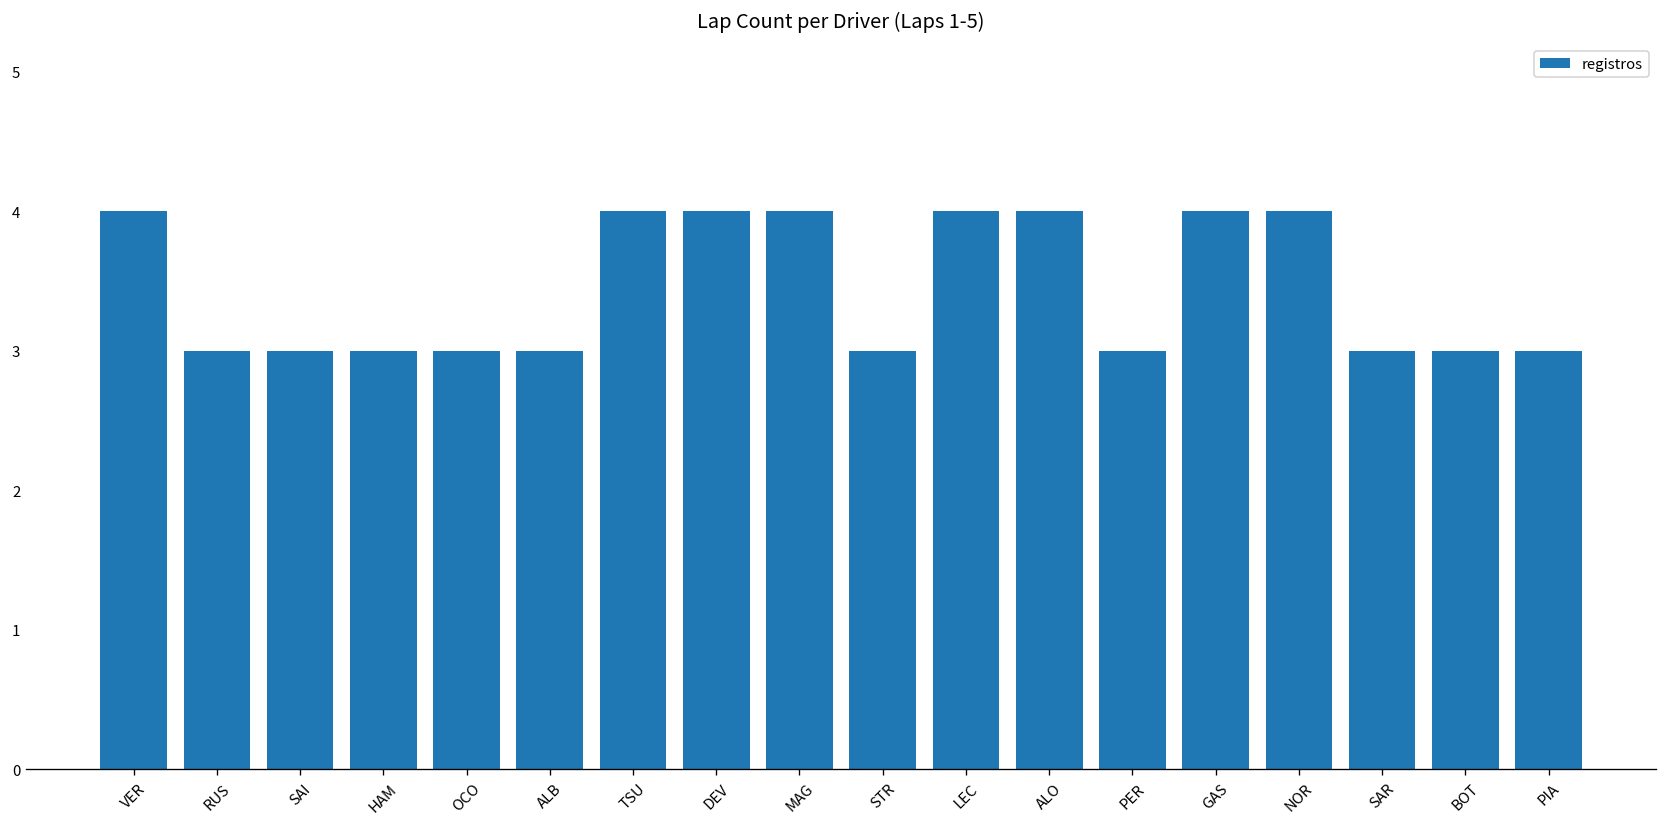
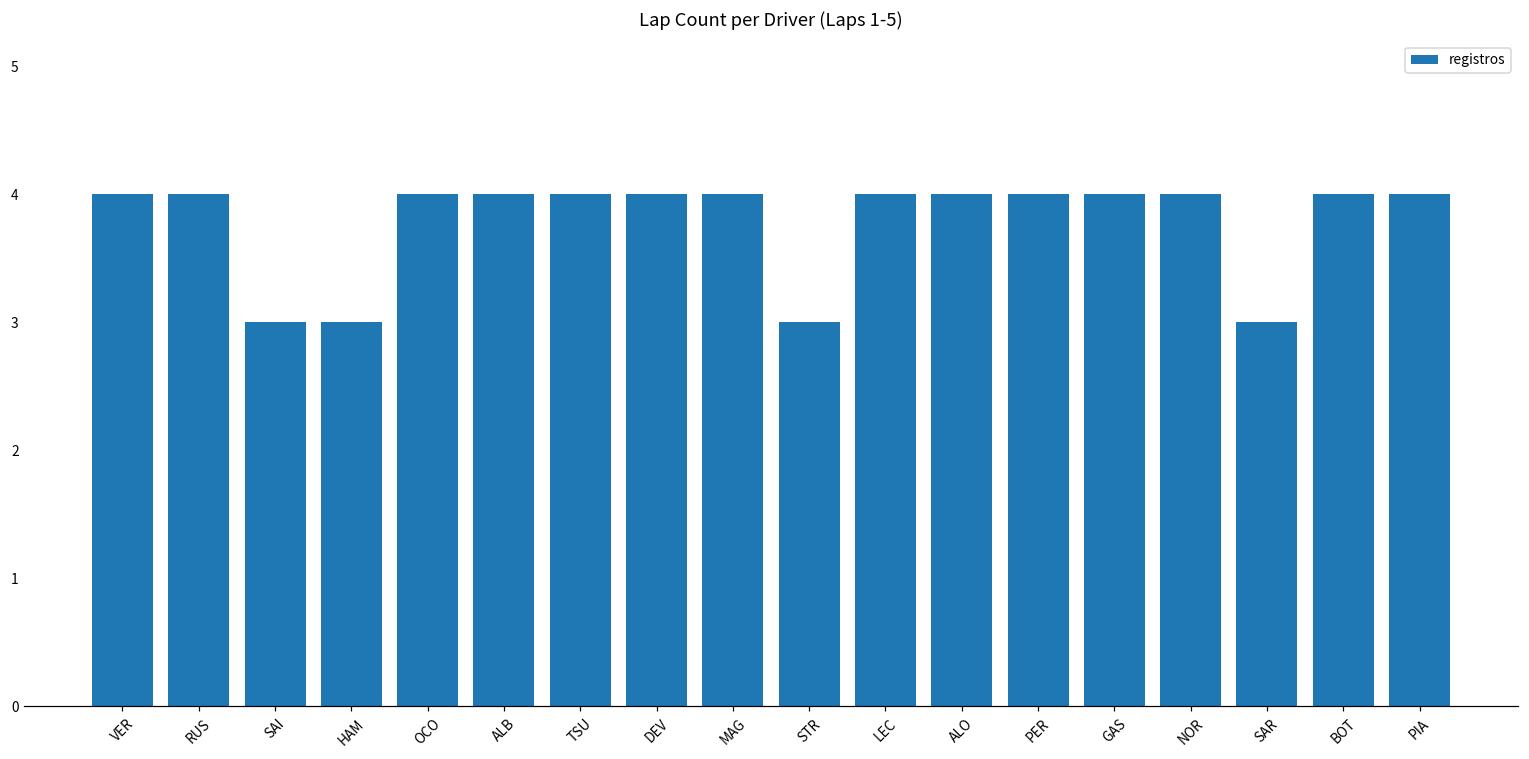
  {
    "VER": 4,
-   "RUS": 3,
+   "RUS": 4,
    "SAI": 3,
    "HAM": 3,
-   "OCO": 3,
-   "ALB": 3,
+   "OCO": 4,
+   "ALB": 4,
    "TSU": 4,
    "DEV": 4,
    "MAG": 4,
    "STR": 3,
    "LEC": 4,
    "ALO": 4,
-   "PER": 3,
+   "PER": 4,
    "GAS": 4,
    "NOR": 4,
    "SAR": 3,
-   "BOT": 3,
-   "PIA": 3
+   "BOT": 4,
+   "PIA": 4
  }
